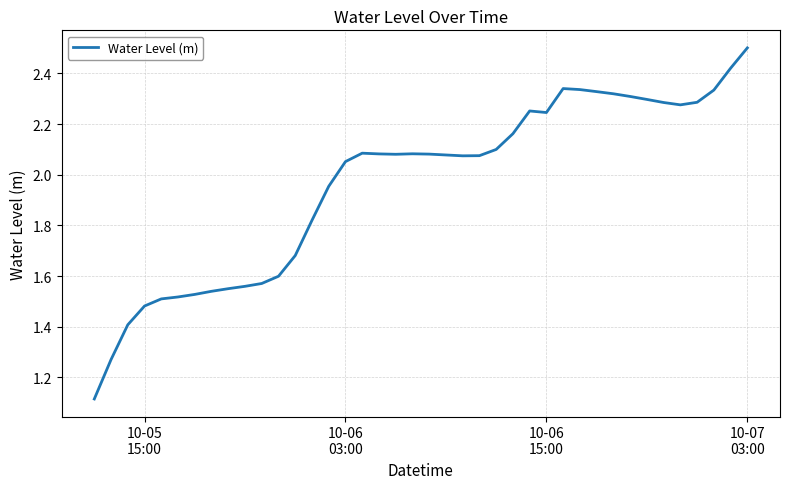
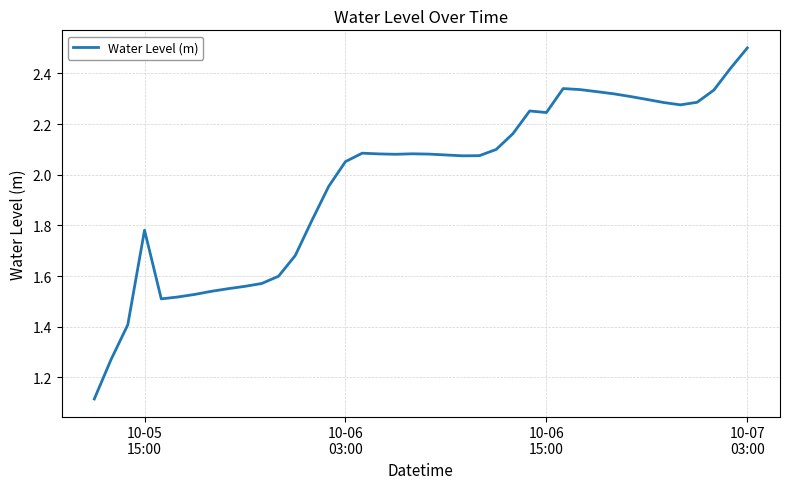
  {
-   "10-05 15:00": 1.48,
+   "10-05 15:00": 1.78,
    "10-06 03:00": 2.05,
    "10-06 15:00": 2.25,
    "10-07 03:00": 2.50
  }
